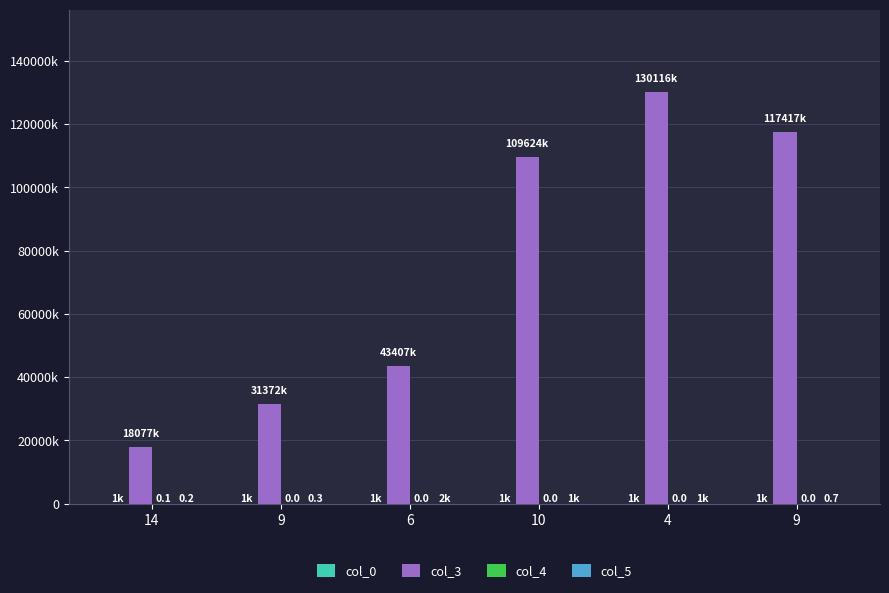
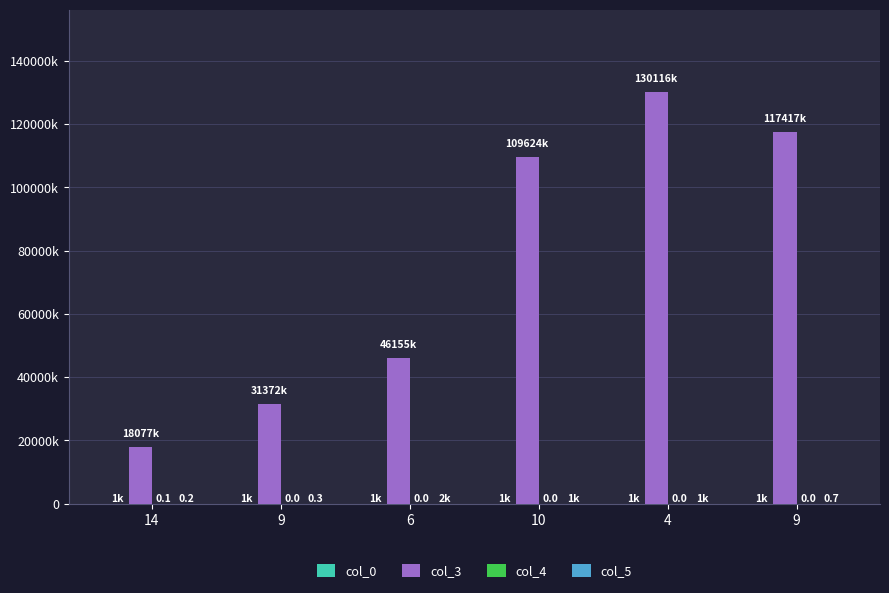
  {
    "col_3": {
      "14": "18077k",
-     "6": "43407k",
+     "6": "46155k",
      "10": "109624k",
      "4": "130116k"
    },
    "col_4": {
      "14": "0.1",
      "6": "0.0",
      "10": "0.0",
      "4": "0.0"
    }
  }
